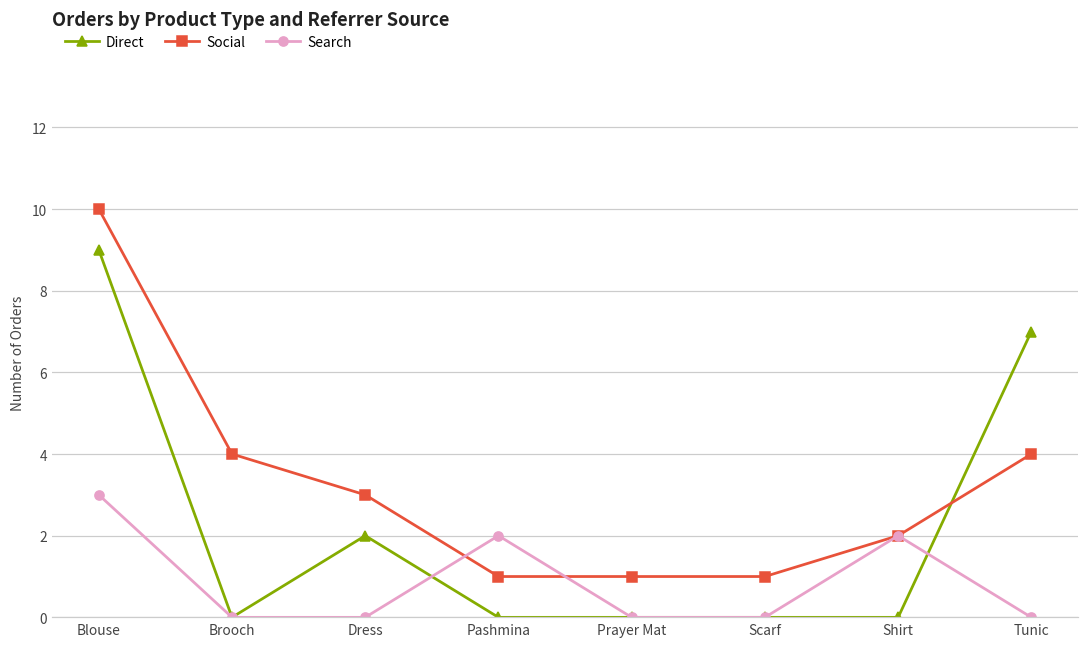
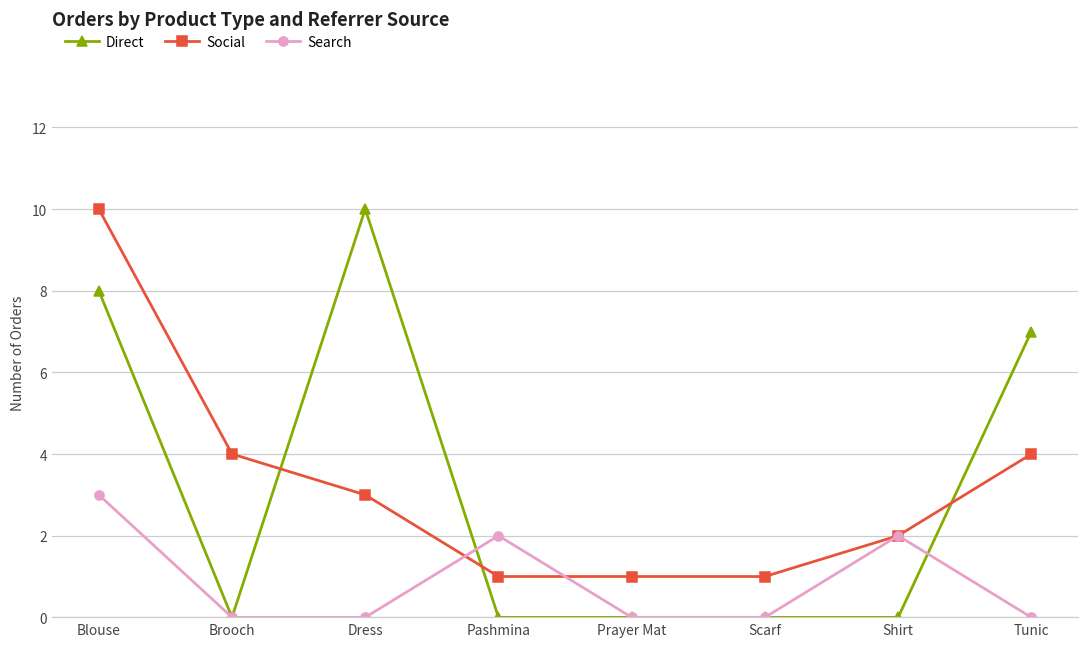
  {
    "Direct": {
-     "Blouse": 9,
-     "Dress": 2,
+     "Blouse": 8,
+     "Dress": 10,
      "Pashmina": 0,
      "Shirt": 0,
      "Tunic": 7
    },
    "Social": {
      "Blouse": 10,
      "Brooch": 4,
      "Dress": 3,
      "Pashmina": 1,
      "Prayer Mat": 1,
      "Scarf": 1,
      "Tunic": 4
    },
    "Search": {
      "Blouse": 3,
      "Dress": 0,
      "Pashmina": 2,
      "Tunic": 0
    }
  }
